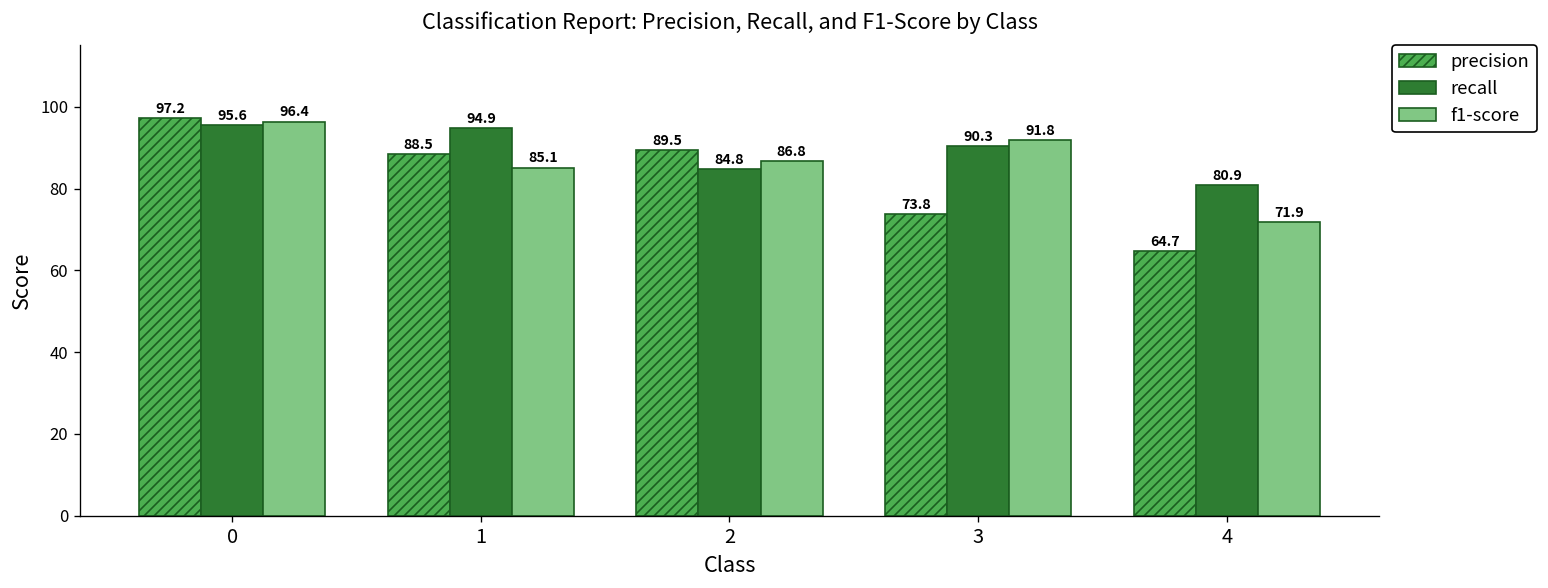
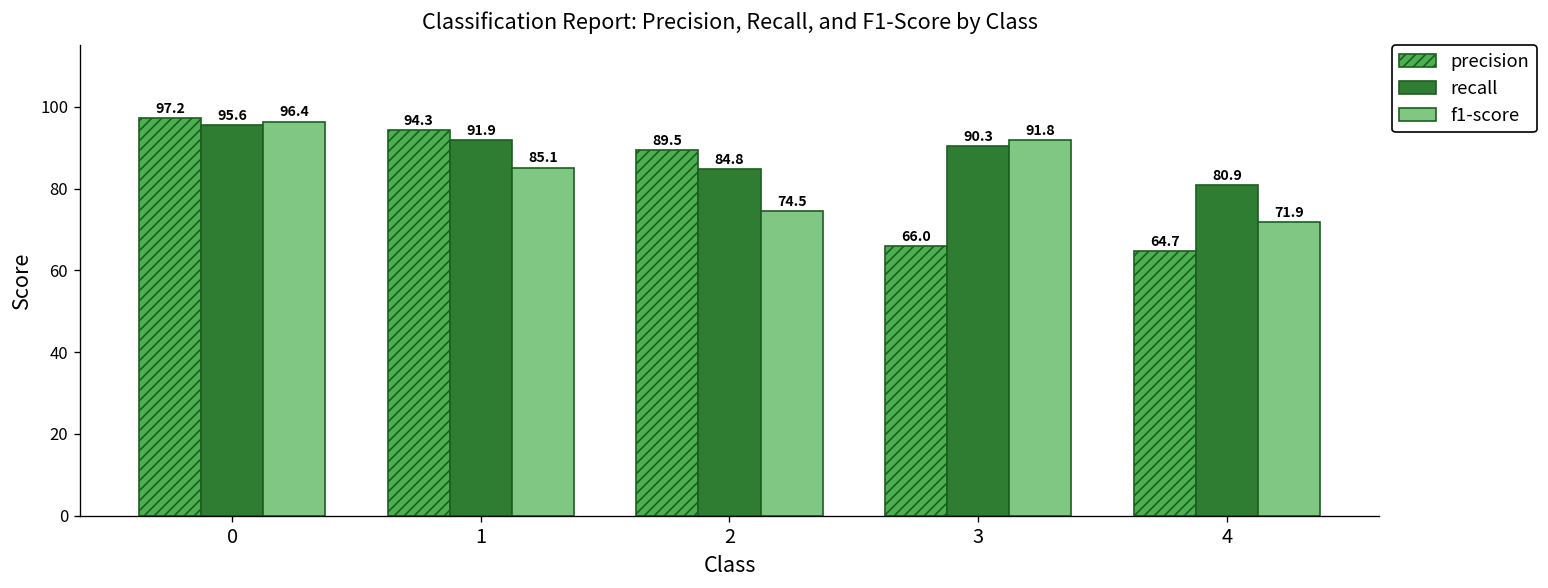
  {
    "precision": {
      "0": 97.2,
-     "1": 88.5,
+     "1": 94.3,
      "2": 89.5,
-     "3": 73.8,
+     "3": 66.0,
      "4": 64.7
    },
    "recall": {
      "0": 95.6,
-     "1": 94.9,
+     "1": 91.9,
      "2": 84.8,
      "3": 90.3,
      "4": 80.9
    },
    "f1-score": {
      "0": 96.4,
      "1": 85.1,
-     "2": 86.8,
+     "2": 74.5,
      "3": 91.8,
      "4": 71.9
    }
  }
